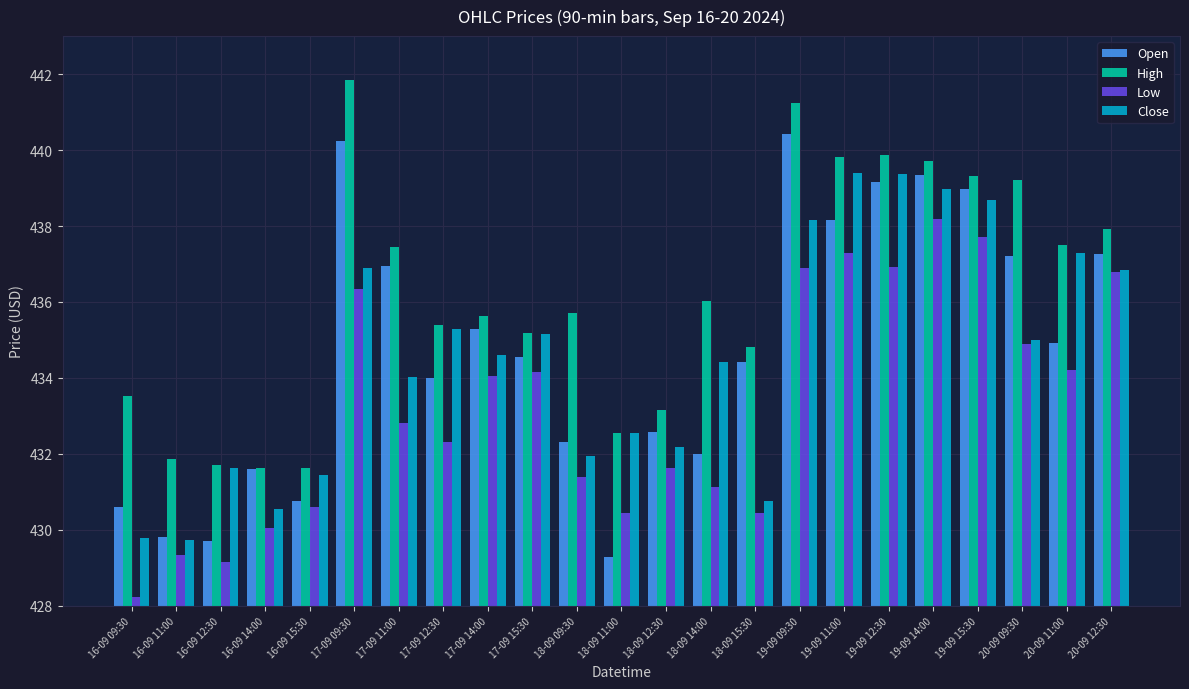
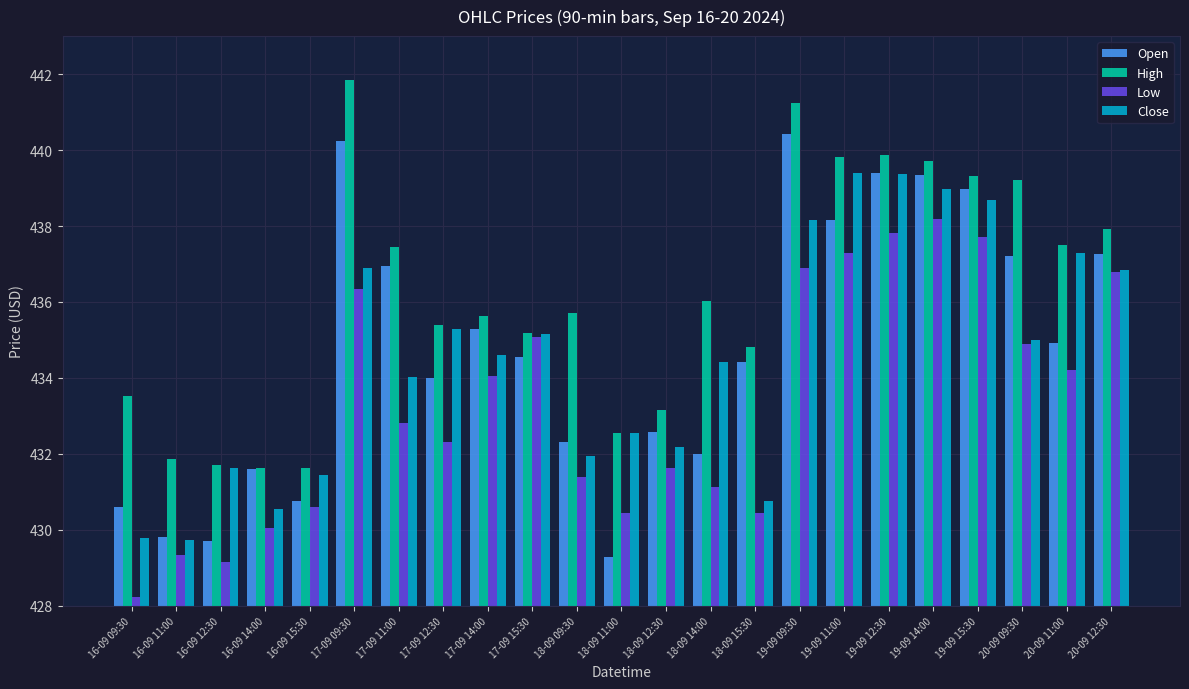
  {
    "Open": {
      "16-09 09:30": 430.6,
      "16-09 11:00": 429.8,
      "16-09 12:30": 429.7,
      "16-09 14:00": 431.6,
      "16-09 15:30": 430.8,
      "17-09 09:30": 440.2,
      "17-09 11:00": 436.9,
      "17-09 12:30": 434.0,
      "17-09 14:00": 435.3,
      "17-09 15:30": 434.5,
      "18-09 09:30": 432.3,
      "18-09 11:00": 429.3,
      "18-09 12:30": 432.6,
      "18-09 14:00": 432.0,
      "18-09 15:30": 434.4,
      "19-09 09:30": 440.4,
      "19-09 11:00": 438.2,
-     "19-09 12:30": 439.2,
+     "19-09 12:30": 439.4,
      "19-09 14:00": 439.4,
      "19-09 15:30": 439.0,
      "20-09 09:30": 437.2,
      "20-09 11:00": 434.9,
      "20-09 12:30": 437.3
    },
    "Low": {
      "16-09 09:30": 428.2,
      "16-09 11:00": 429.4,
      "16-09 12:30": 429.2,
      "16-09 14:00": 430.1,
      "16-09 15:30": 430.6,
      "17-09 09:30": 436.3,
      "17-09 11:00": 432.8,
      "17-09 12:30": 432.3,
      "17-09 14:00": 434.1,
-     "17-09 15:30": 434.2,
+     "17-09 15:30": 435.1,
      "18-09 09:30": 431.4,
      "18-09 11:00": 430.5,
      "18-09 12:30": 431.6,
      "18-09 14:00": 431.1,
      "18-09 15:30": 430.5,
      "19-09 09:30": 436.9,
      "19-09 11:00": 437.3,
-     "19-09 12:30": 436.9,
+     "19-09 12:30": 437.8,
      "19-09 14:00": 438.2,
      "19-09 15:30": 437.7,
      "20-09 09:30": 434.9,
      "20-09 11:00": 434.2,
      "20-09 12:30": 436.8
    }
  }
